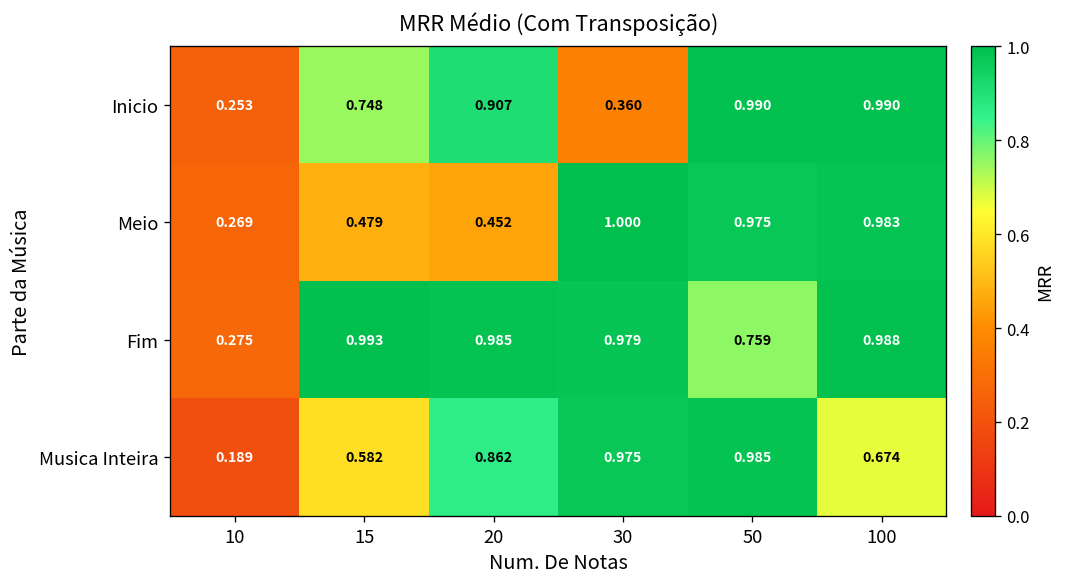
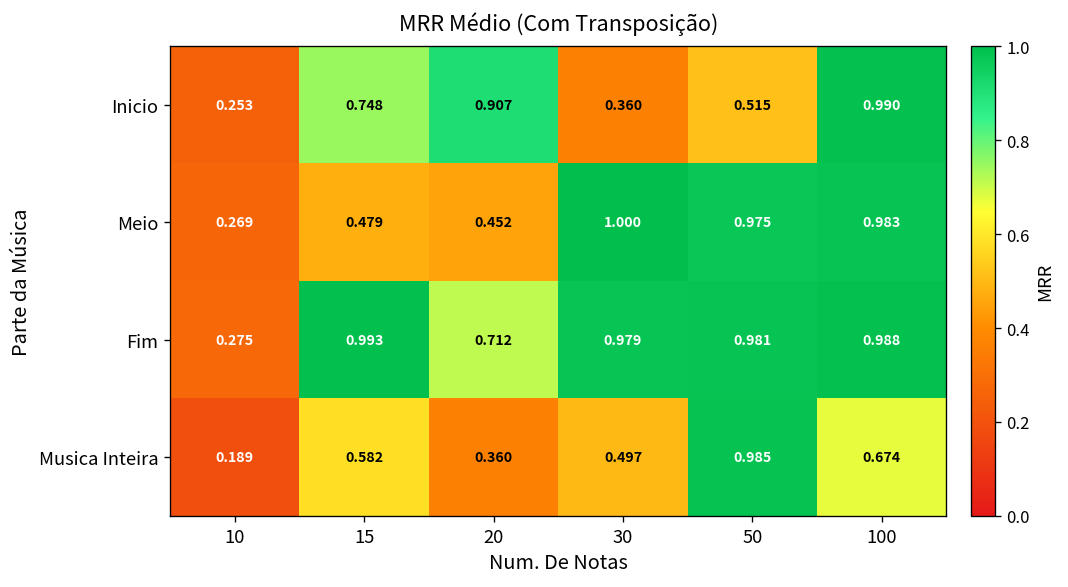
  {
    "Inicio": {
      "10": 0.253,
      "15": 0.748,
      "20": 0.907,
      "30": 0.360,
-     "50": 0.990,
+     "50": 0.515,
      "100": 0.990
    },
    "Meio": {
      "10": 0.269,
      "15": 0.479,
      "20": 0.452,
      "30": 1.000,
      "50": 0.975,
      "100": 0.983
    },
    "Fim": {
      "10": 0.275,
      "15": 0.993,
-     "20": 0.985,
+     "20": 0.712,
      "30": 0.979,
-     "50": 0.759,
+     "50": 0.981,
      "100": 0.988
    },
    "Musica Inteira": {
      "10": 0.189,
      "15": 0.582,
-     "20": 0.862,
-     "30": 0.975,
+     "20": 0.360,
+     "30": 0.497,
      "50": 0.985,
      "100": 0.674
    }
  }
